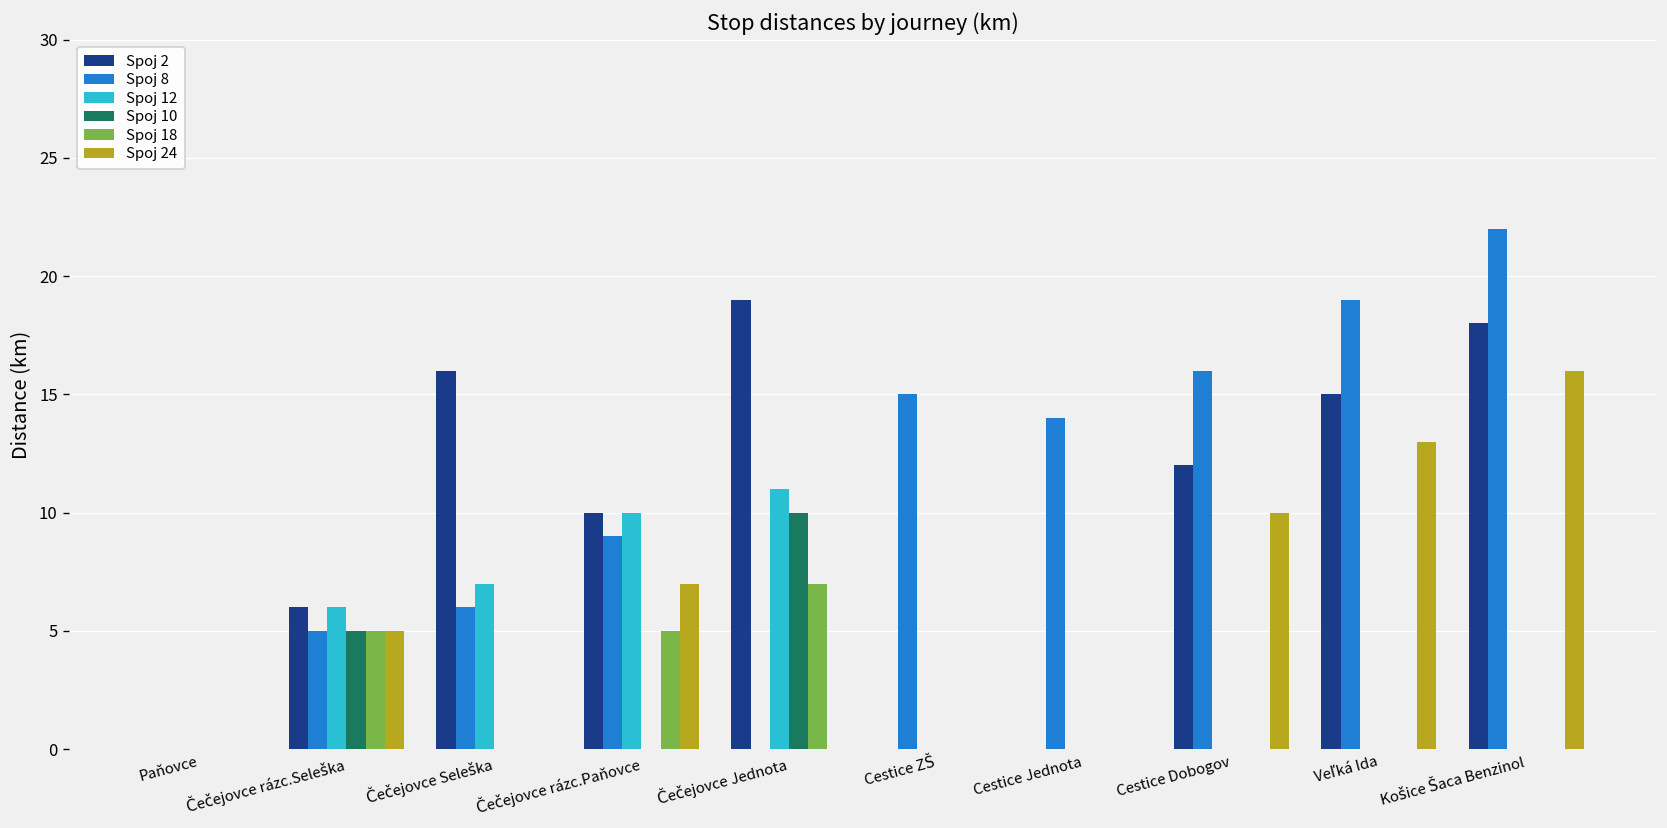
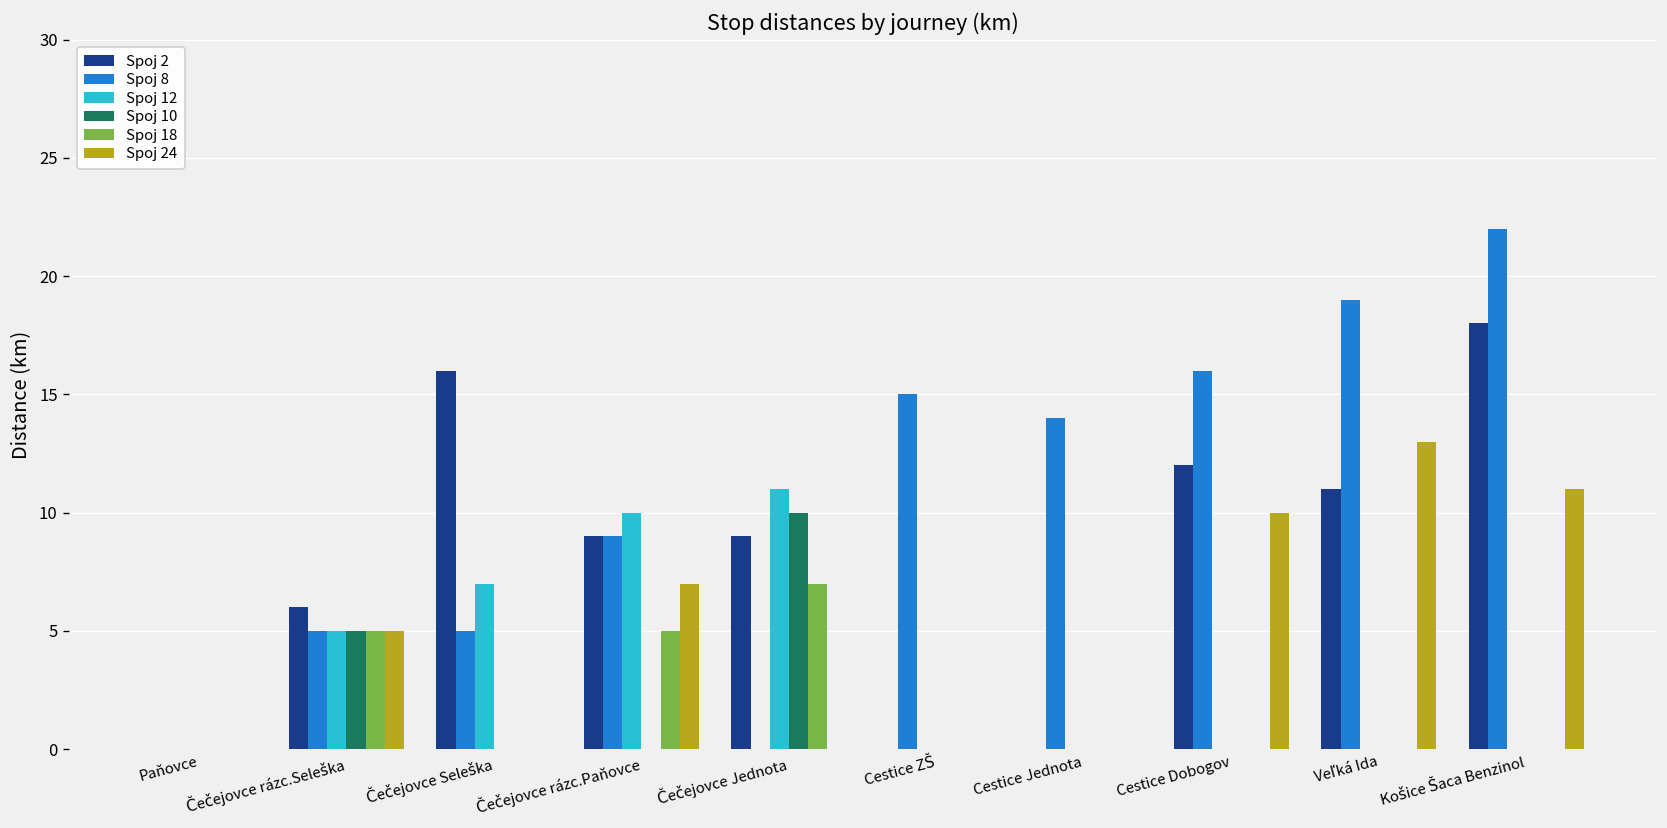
  {
    "Spoj 2": {
      "Paňovce": 0,
      "Čečejovce rázc.Seleška": 6,
      "Čečejovce Seleška": 16,
-     "Čečejovce rázc.Paňovce": 10,
-     "Čečejovce Jednota": 19,
+     "Čečejovce rázc.Paňovce": 9,
+     "Čečejovce Jednota": 9,
      "Cestice ZŠ": 0,
      "Cestice Jednota": 0,
      "Cestice Dobogov": 12,
-     "Veľká Ida": 15,
+     "Veľká Ida": 11,
      "Košice Šaca Benzinol": 18
    },
    "Spoj 8": {
      "Paňovce": 0,
      "Čečejovce rázc.Seleška": 5,
-     "Čečejovce Seleška": 6,
+     "Čečejovce Seleška": 5,
      "Čečejovce rázc.Paňovce": 9,
      "Čečejovce Jednota": 0,
      "Cestice ZŠ": 15,
      "Cestice Jednota": 14,
      "Cestice Dobogov": 16,
      "Veľká Ida": 19,
      "Košice Šaca Benzinol": 22
    },
    "Spoj 12": {
      "Paňovce": 0,
-     "Čečejovce rázc.Seleška": 6,
+     "Čečejovce rázc.Seleška": 5,
      "Čečejovce Seleška": 7,
      "Čečejovce rázc.Paňovce": 10,
      "Čečejovce Jednota": 11,
      "Cestice ZŠ": 0,
      "Cestice Jednota": 0,
      "Cestice Dobogov": 0,
      "Veľká Ida": 0,
      "Košice Šaca Benzinol": 0
    },
    "Spoj 10": {
      "Paňovce": 0,
      "Čečejovce rázc.Seleška": 5,
      "Čečejovce Seleška": 0,
      "Čečejovce rázc.Paňovce": 0,
      "Čečejovce Jednota": 10,
      "Cestice ZŠ": 0,
      "Cestice Jednota": 0,
      "Cestice Dobogov": 0,
      "Veľká Ida": 0,
      "Košice Šaca Benzinol": 0
    },
    "Spoj 18": {
      "Paňovce": 0,
      "Čečejovce rázc.Seleška": 5,
      "Čečejovce Seleška": 0,
      "Čečejovce rázc.Paňovce": 5,
      "Čečejovce Jednota": 7,
      "Cestice ZŠ": 0,
      "Cestice Jednota": 0,
      "Cestice Dobogov": 0,
      "Veľká Ida": 0,
      "Košice Šaca Benzinol": 0
    },
    "Spoj 24": {
      "Paňovce": 0,
      "Čečejovce rázc.Seleška": 5,
      "Čečejovce Seleška": 0,
      "Čečejovce rázc.Paňovce": 7,
      "Čečejovce Jednota": 0,
      "Cestice ZŠ": 0,
      "Cestice Jednota": 0,
      "Cestice Dobogov": 10,
      "Veľká Ida": 13,
-     "Košice Šaca Benzinol": 16
+     "Košice Šaca Benzinol": 11
    }
  }
